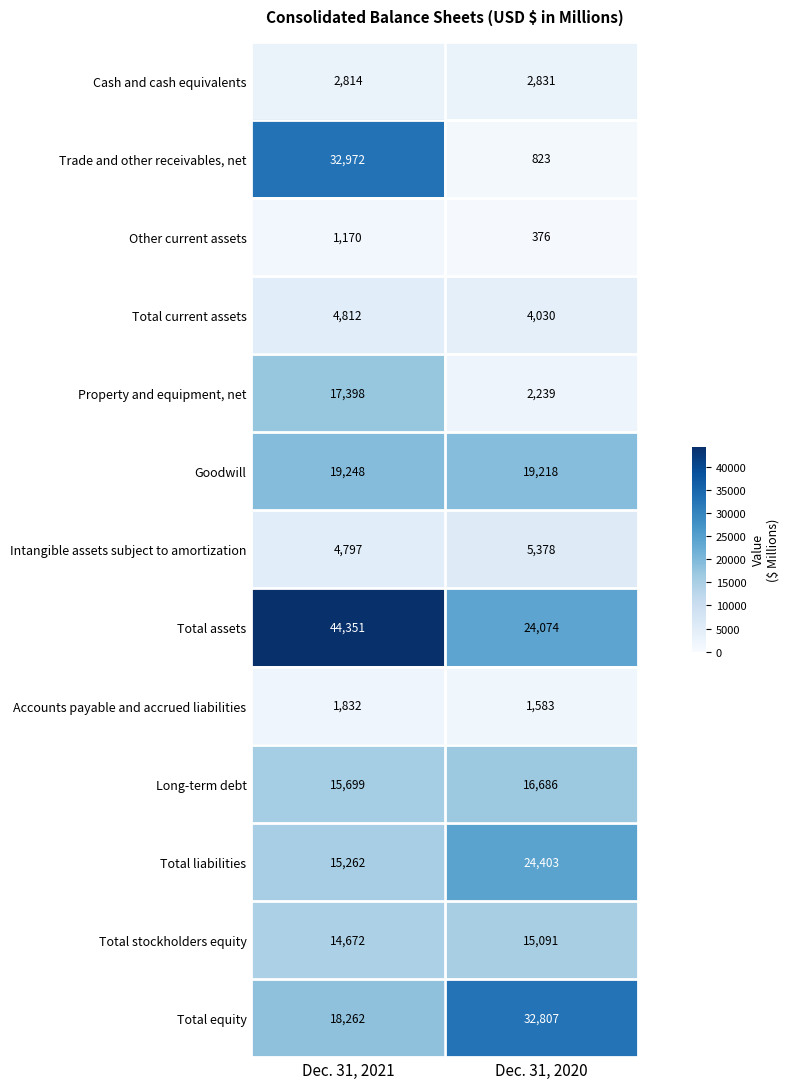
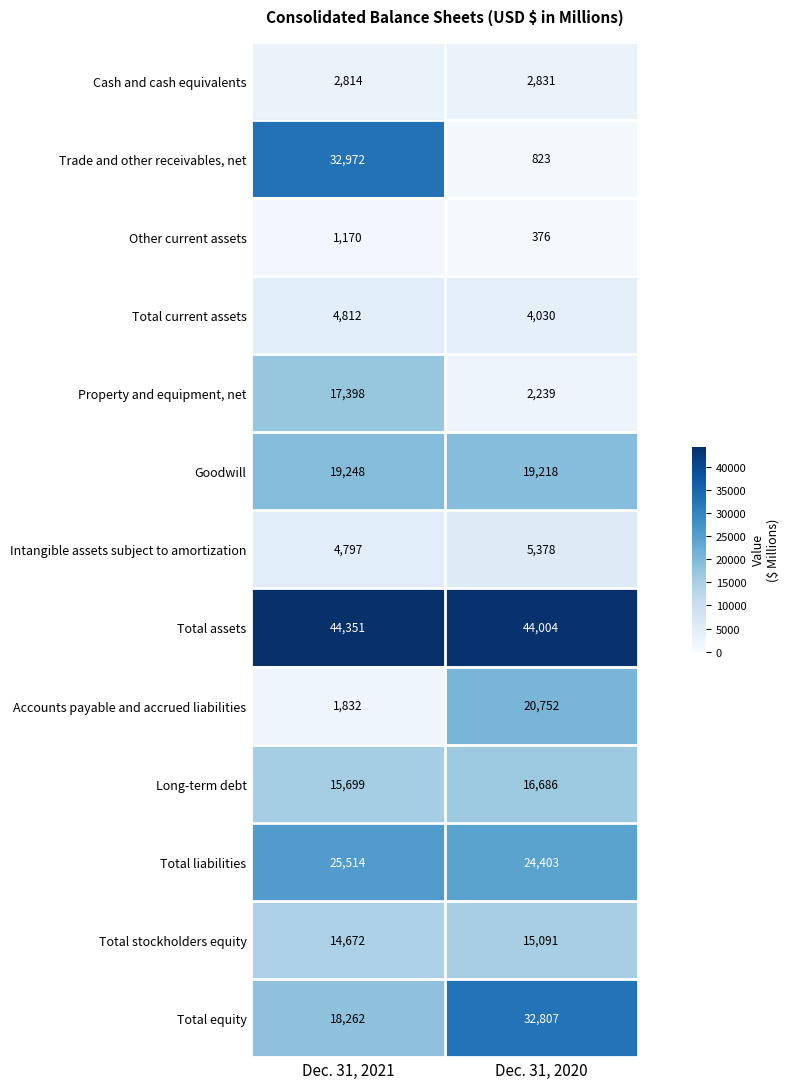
  {
    "Cash and cash equivalents": {
      "Dec. 31, 2021": "2,814",
      "Dec. 31, 2020": "2,831"
    },
    "Trade and other receivables, net": {
      "Dec. 31, 2021": "32,972",
      "Dec. 31, 2020": "823"
    },
    "Other current assets": {
      "Dec. 31, 2021": "1,170",
      "Dec. 31, 2020": "376"
    },
    "Total current assets": {
      "Dec. 31, 2021": "4,812",
      "Dec. 31, 2020": "4,030"
    },
    "Property and equipment, net": {
      "Dec. 31, 2021": "17,398",
      "Dec. 31, 2020": "2,239"
    },
    "Goodwill": {
      "Dec. 31, 2021": "19,248",
      "Dec. 31, 2020": "19,218"
    },
    "Intangible assets subject to amortization": {
      "Dec. 31, 2021": "4,797",
      "Dec. 31, 2020": "5,378"
    },
    "Total assets": {
      "Dec. 31, 2021": "44,351",
-     "Dec. 31, 2020": "24,074"
+     "Dec. 31, 2020": "44,004"
    },
    "Accounts payable and accrued liabilities": {
      "Dec. 31, 2021": "1,832",
-     "Dec. 31, 2020": "1,583"
+     "Dec. 31, 2020": "20,752"
    },
    "Long-term debt": {
      "Dec. 31, 2021": "15,699",
      "Dec. 31, 2020": "16,686"
    },
    "Total liabilities": {
-     "Dec. 31, 2021": "15,262",
+     "Dec. 31, 2021": "25,514",
      "Dec. 31, 2020": "24,403"
    },
    "Total stockholders equity": {
      "Dec. 31, 2021": "14,672",
      "Dec. 31, 2020": "15,091"
    },
    "Total equity": {
      "Dec. 31, 2021": "18,262",
      "Dec. 31, 2020": "32,807"
    }
  }
